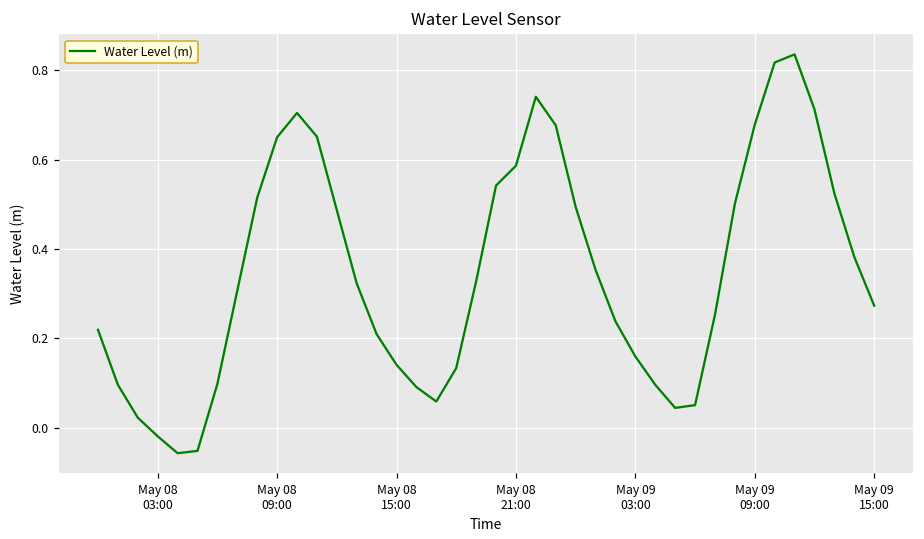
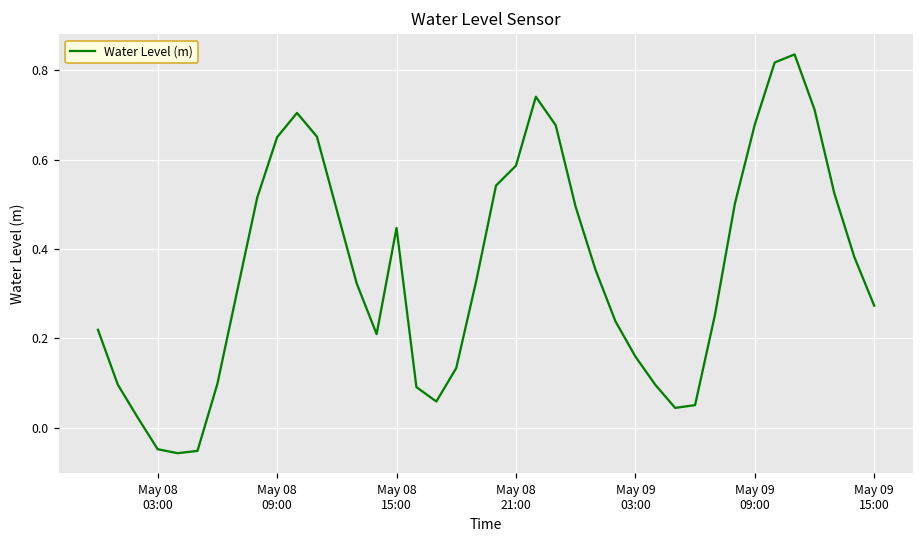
  {
-   "May 08 03:00": -0.02,
+   "May 08 03:00": -0.05,
    "May 08 09:00": 0.65,
-   "May 08 15:00": 0.14,
+   "May 08 15:00": 0.45,
    "May 08 21:00": 0.59,
    "May 09 03:00": 0.16,
    "May 09 09:00": 0.68,
    "May 09 15:00": 0.27
  }
